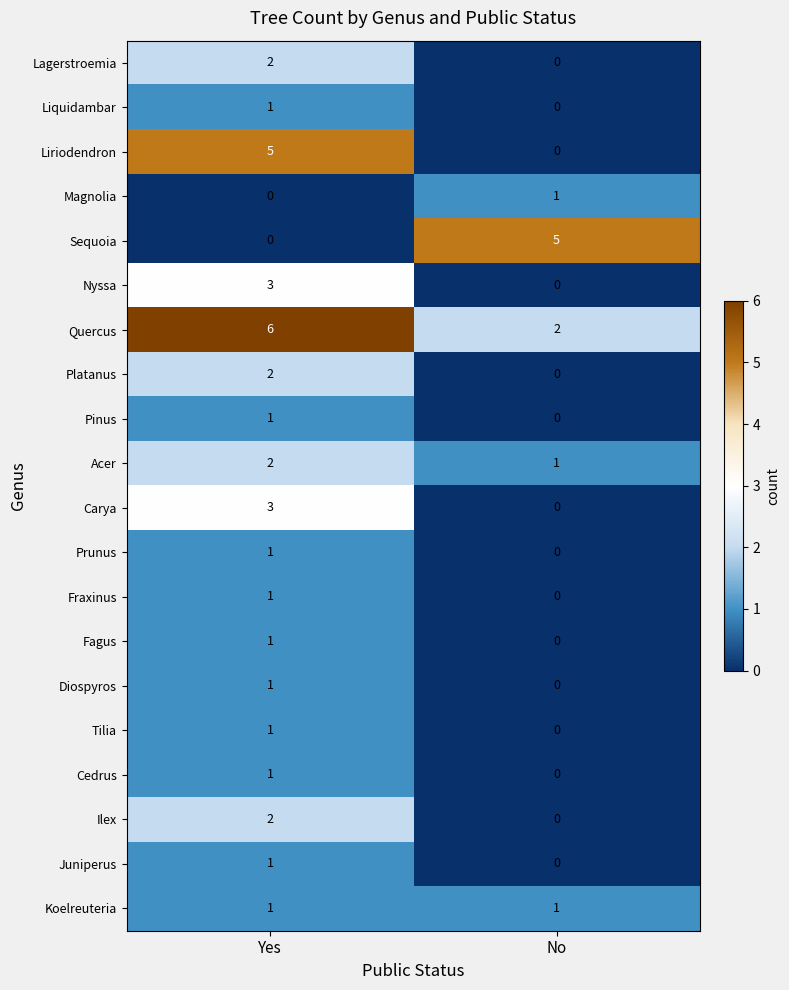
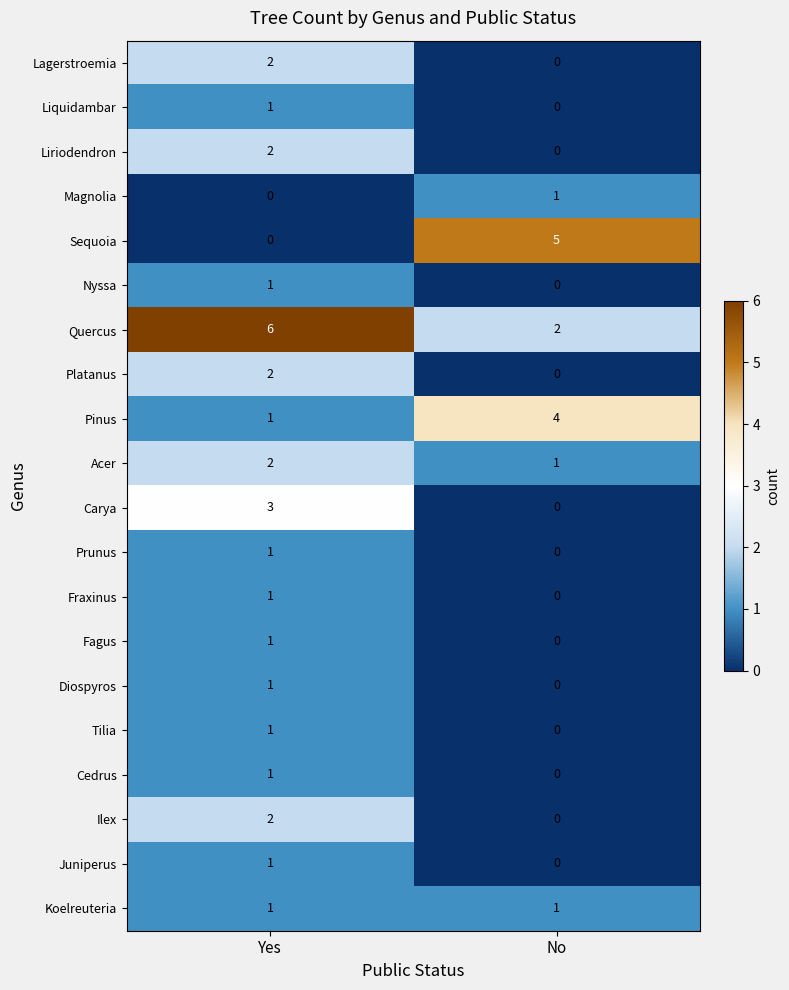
  {
    "Lagerstroemia": {
      "Yes": 2,
      "No": 0
    },
    "Liquidambar": {
      "Yes": 1,
      "No": 0
    },
    "Liriodendron": {
-     "Yes": 5,
+     "Yes": 2,
      "No": 0
    },
    "Magnolia": {
      "Yes": 0,
      "No": 1
    },
    "Sequoia": {
      "Yes": 0,
      "No": 5
    },
    "Nyssa": {
-     "Yes": 3,
+     "Yes": 1,
      "No": 0
    },
    "Quercus": {
      "Yes": 6,
      "No": 2
    },
    "Platanus": {
      "Yes": 2,
      "No": 0
    },
    "Pinus": {
      "Yes": 1,
-     "No": 0
+     "No": 4
    },
    "Acer": {
      "Yes": 2,
      "No": 1
    },
    "Carya": {
      "Yes": 3,
      "No": 0
    },
    "Prunus": {
      "Yes": 1,
      "No": 0
    },
    "Fraxinus": {
      "Yes": 1,
      "No": 0
    },
    "Fagus": {
      "Yes": 1,
      "No": 0
    },
    "Diospyros": {
      "Yes": 1,
      "No": 0
    },
    "Tilia": {
      "Yes": 1,
      "No": 0
    },
    "Cedrus": {
      "Yes": 1,
      "No": 0
    },
    "Ilex": {
      "Yes": 2,
      "No": 0
    },
    "Juniperus": {
      "Yes": 1,
      "No": 0
    },
    "Koelreuteria": {
      "Yes": 1,
      "No": 1
    }
  }
